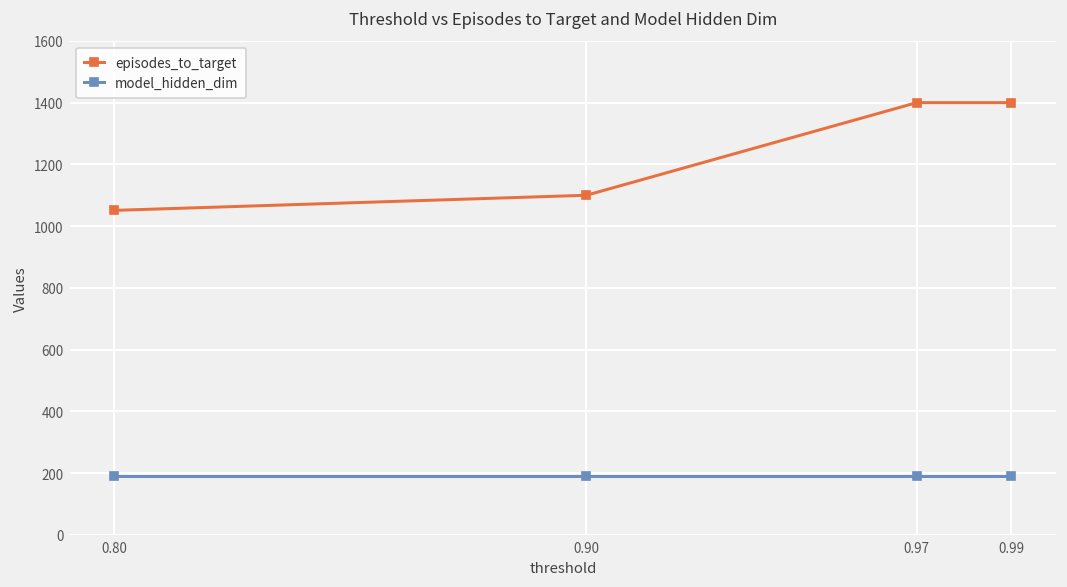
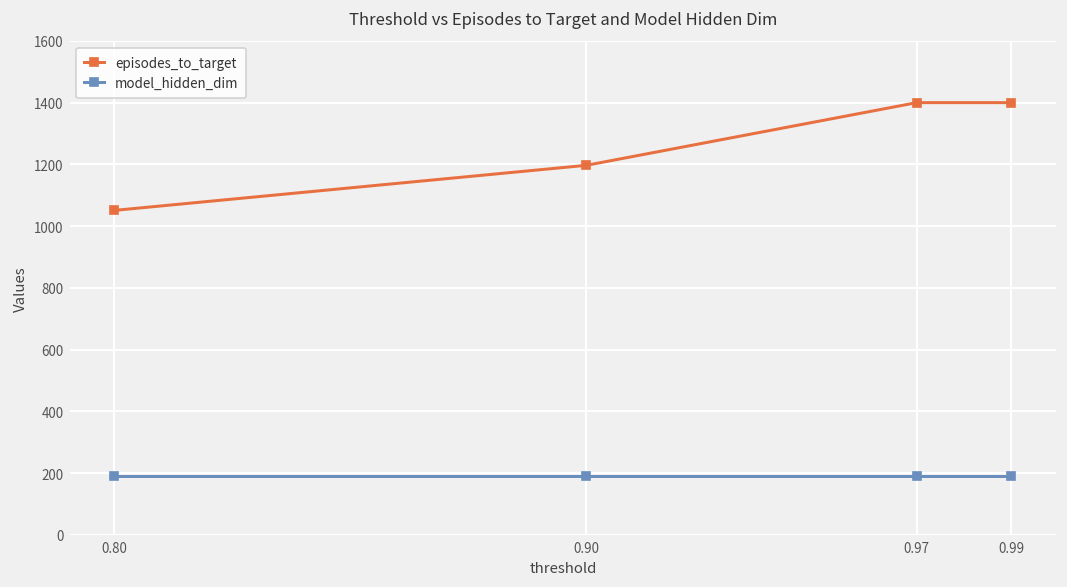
  {
    "episodes_to_target": {
      "0.80": 1050,
-     "0.90": 1100,
+     "0.90": 1200,
      "0.97": 1400,
      "0.99": 1400
    },
    "model_hidden_dim": {
      "0.80": 190,
      "0.90": 190,
      "0.97": 190,
      "0.99": 190
    }
  }
